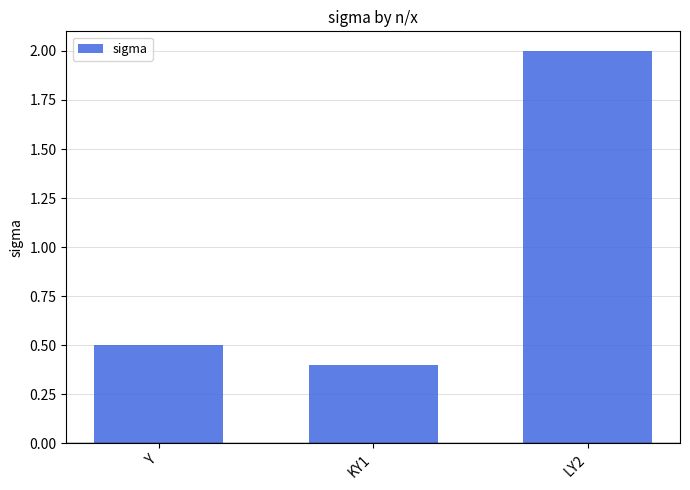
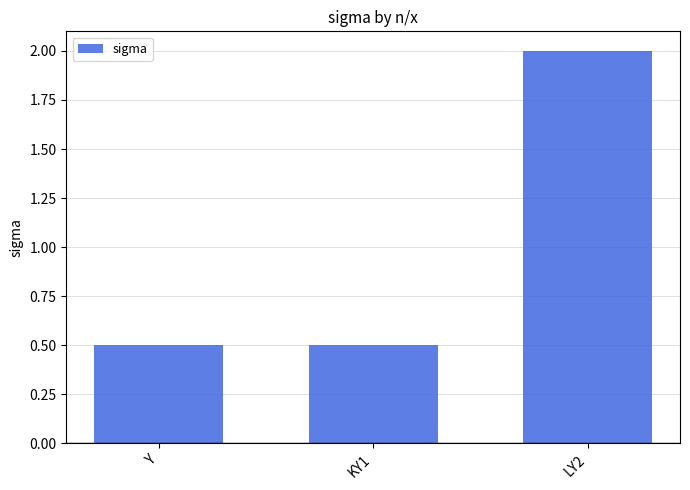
  {
    "Y": 0.5,
-   "KY1": 0.4,
+   "KY1": 0.5,
    "LY2": 2.0
  }
